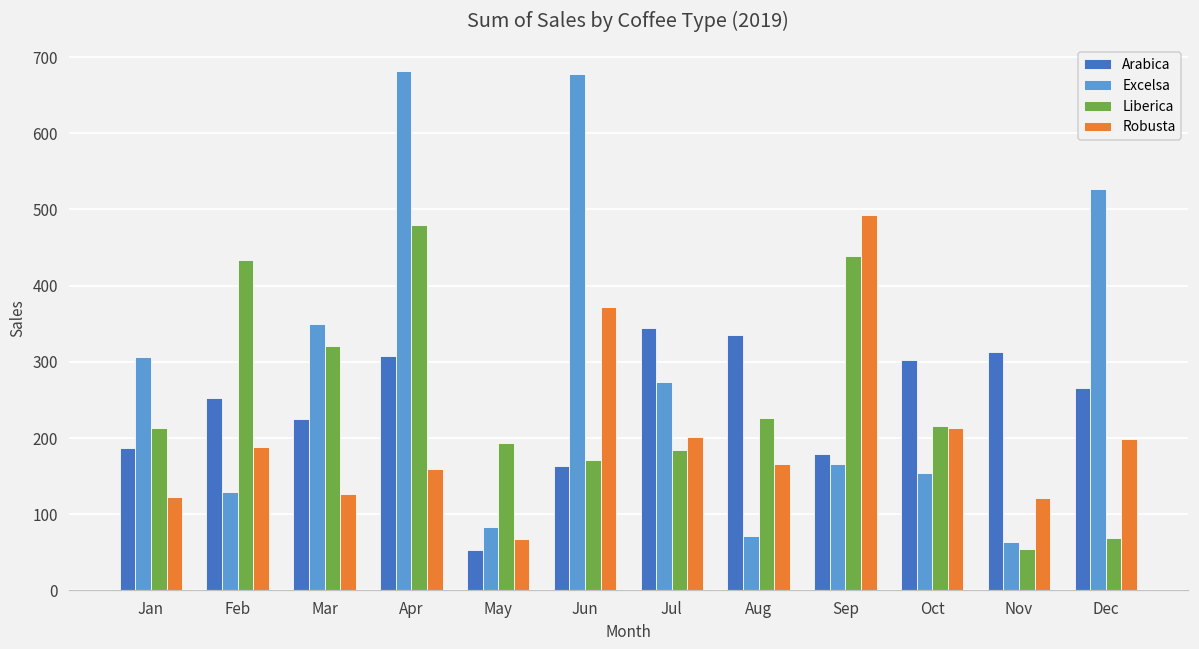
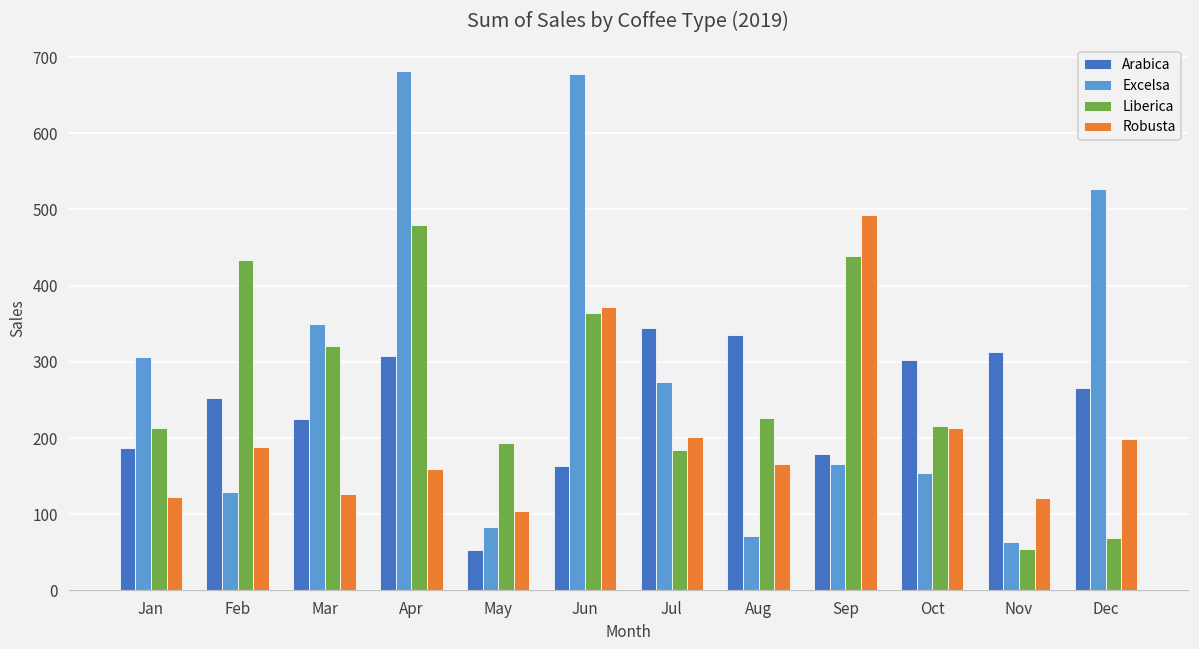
  {
    "Liberica": {
      "Jan": 210,
      "Feb": 430,
      "Mar": 320,
      "Apr": 480,
      "May": 190,
-     "Jun": 170,
+     "Jun": 360,
      "Jul": 180,
      "Aug": 230,
      "Sep": 440,
      "Oct": 220,
      "Nov": 50,
      "Dec": 70
    },
    "Robusta": {
      "Jan": 120,
      "Feb": 190,
      "Mar": 130,
      "Apr": 160,
-     "May": 70,
+     "May": 100,
      "Jun": 370,
      "Jul": 200,
      "Aug": 170,
      "Sep": 490,
      "Oct": 210,
      "Nov": 120,
      "Dec": 200
    }
  }
